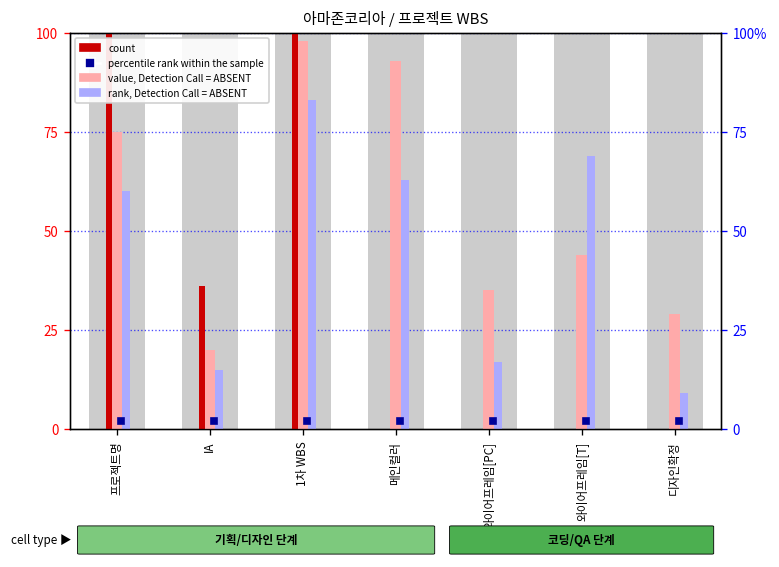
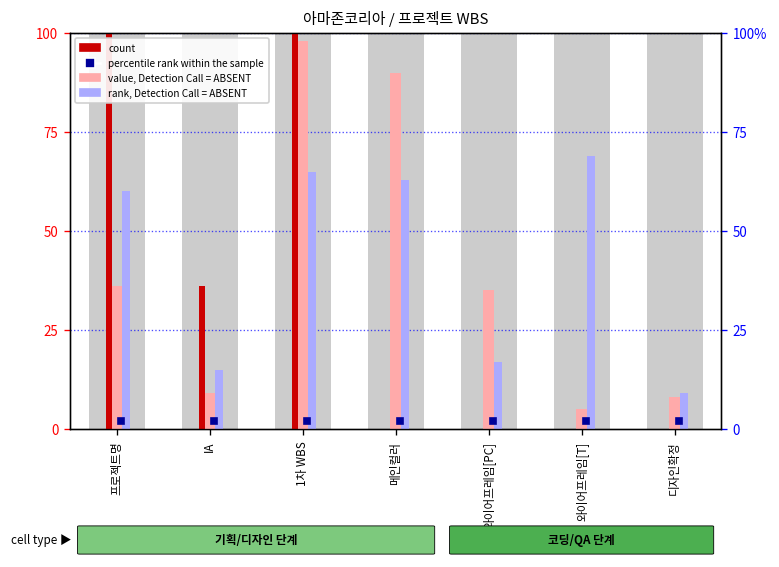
  {
    "value, Detection Call = ABSENT": {
-     "프로젝트명": 75,
-     "IA": 20,
-     "메인컬러": 93,
-     "와이어프레임[T]": 44,
-     "디자인확정": 29
+     "프로젝트명": 36,
+     "IA": 9,
+     "메인컬러": 90,
+     "와이어프레임[T]": 5,
+     "디자인확정": 8
    },
    "rank, Detection Call = ABSENT": {
-     "1차 WBS": 83
+     "1차 WBS": 65
    },
    "count": {
      "프로젝트명": 100,
      "1차 WBS": 100,
      "메인컬러": 0,
      "와이어프레임[PC]": 0,
      "와이어프레임[T]": 0,
      "디자인확정": 0
    }
  }
